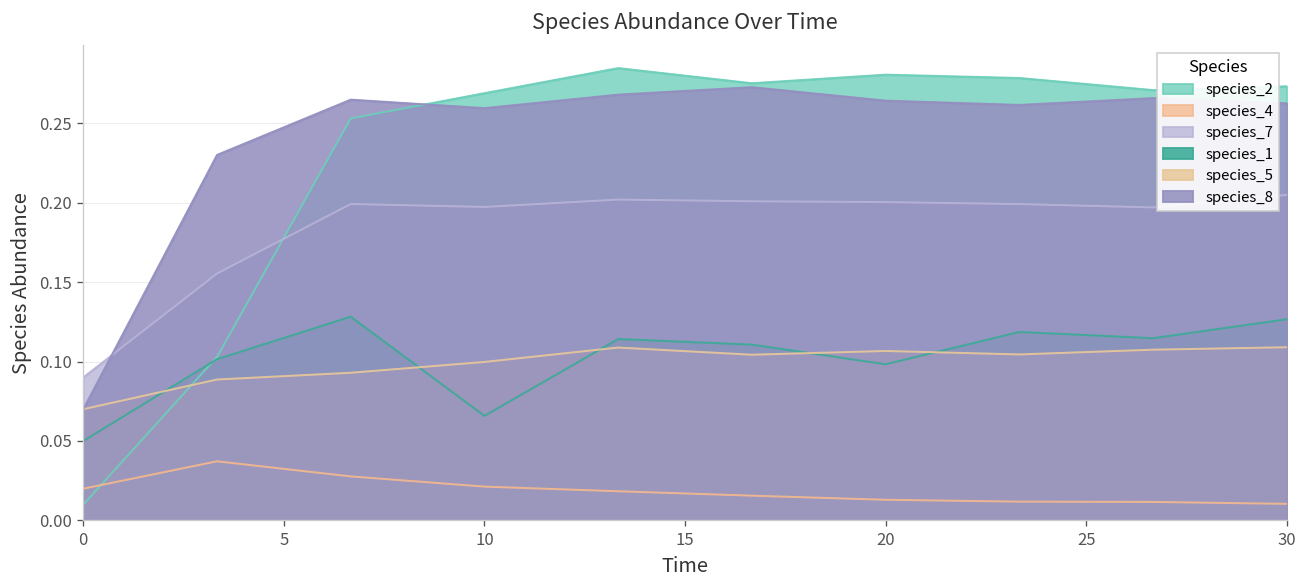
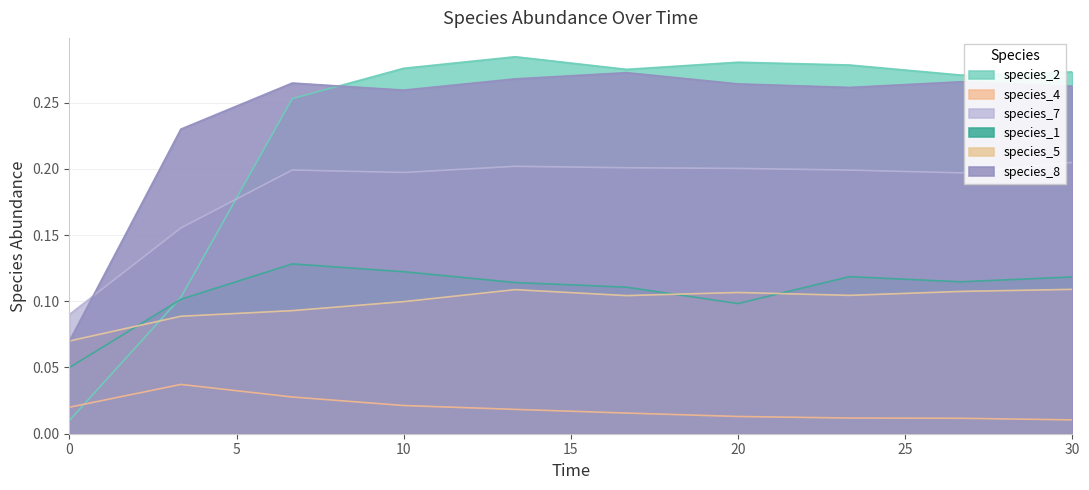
  {
    "species_2": {
      "0": 0.010,
-     "10": 0.269,
+     "10": 0.276,
      "20": 0.280,
      "30": 0.273
    },
    "species_1": {
      "0": 0.050,
-     "10": 0.066,
+     "10": 0.122,
      "20": 0.098,
-     "30": 0.127
+     "30": 0.118
    }
  }
